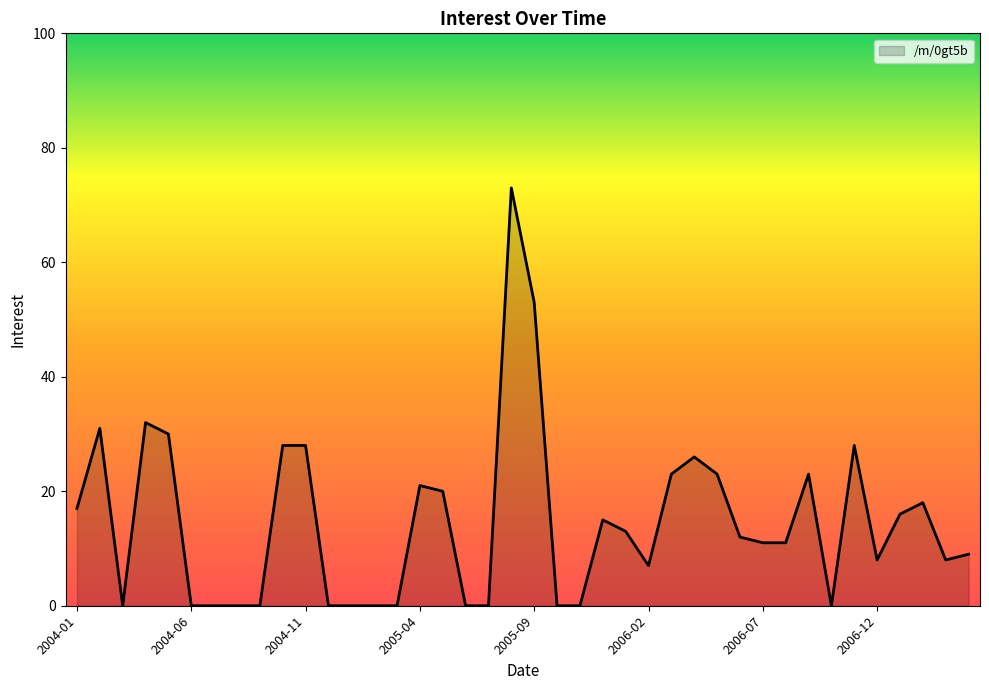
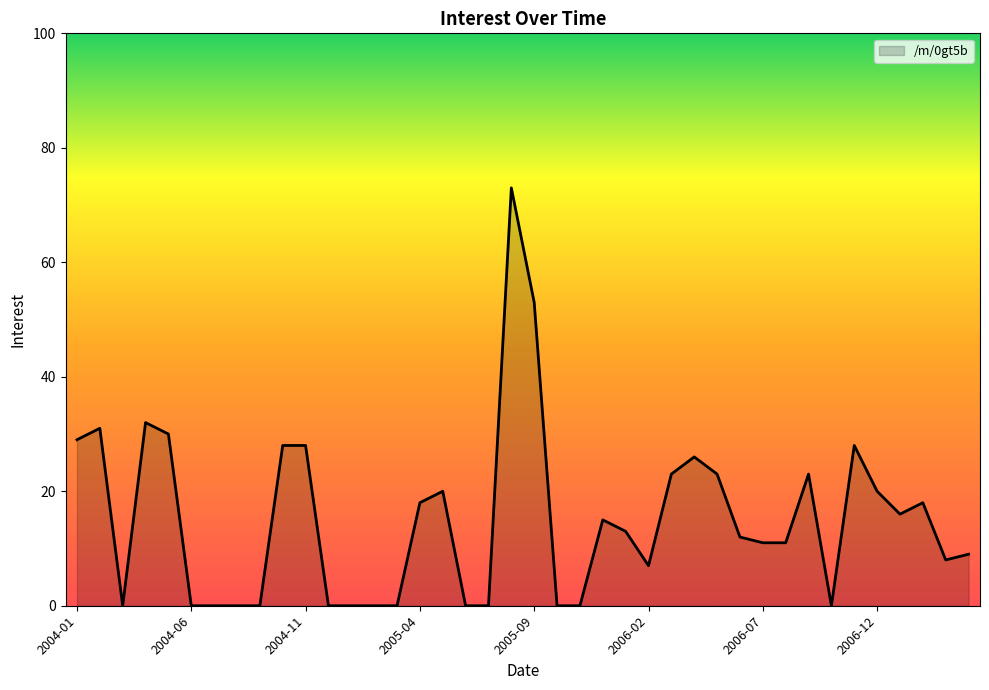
  {
-   "2004-01": 17,
+   "2004-01": 29,
    "2004-06": 0,
    "2004-11": 28,
-   "2005-04": 21,
+   "2005-04": 18,
    "2005-09": 53,
    "2006-02": 7,
    "2006-07": 11,
-   "2006-12": 8
+   "2006-12": 20
  }
